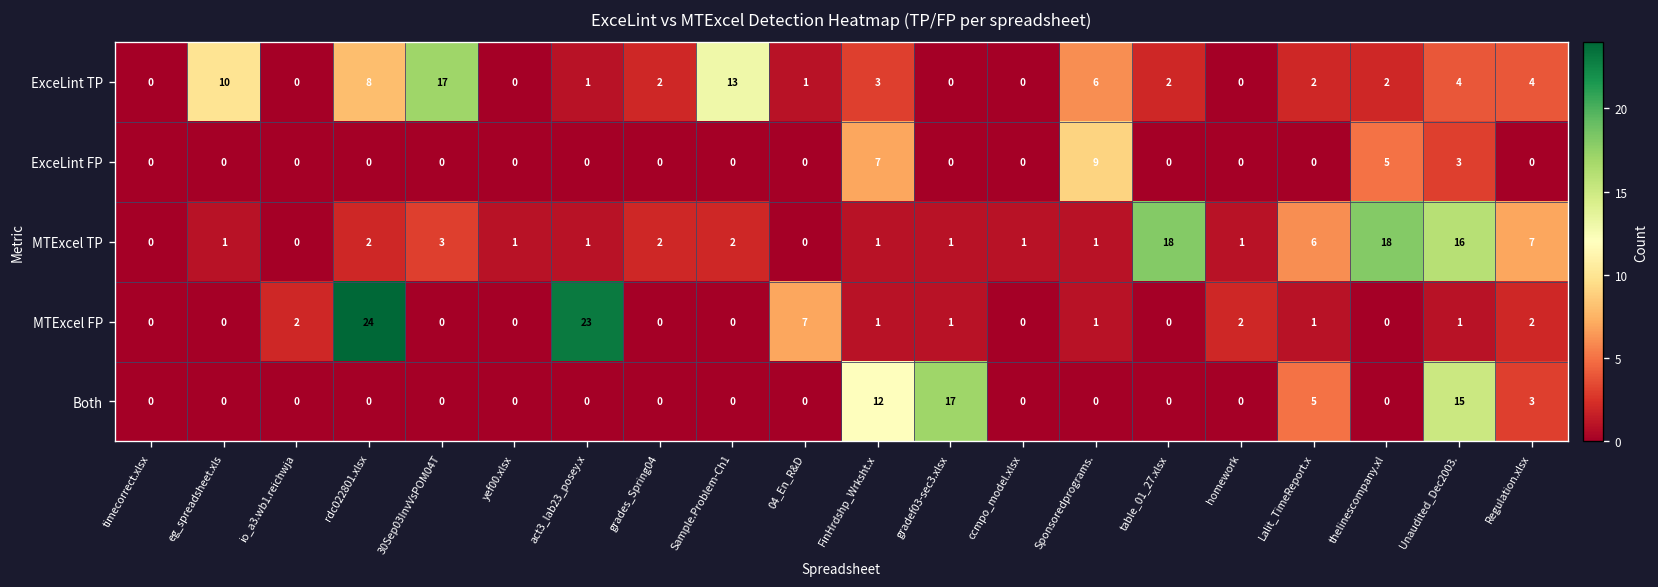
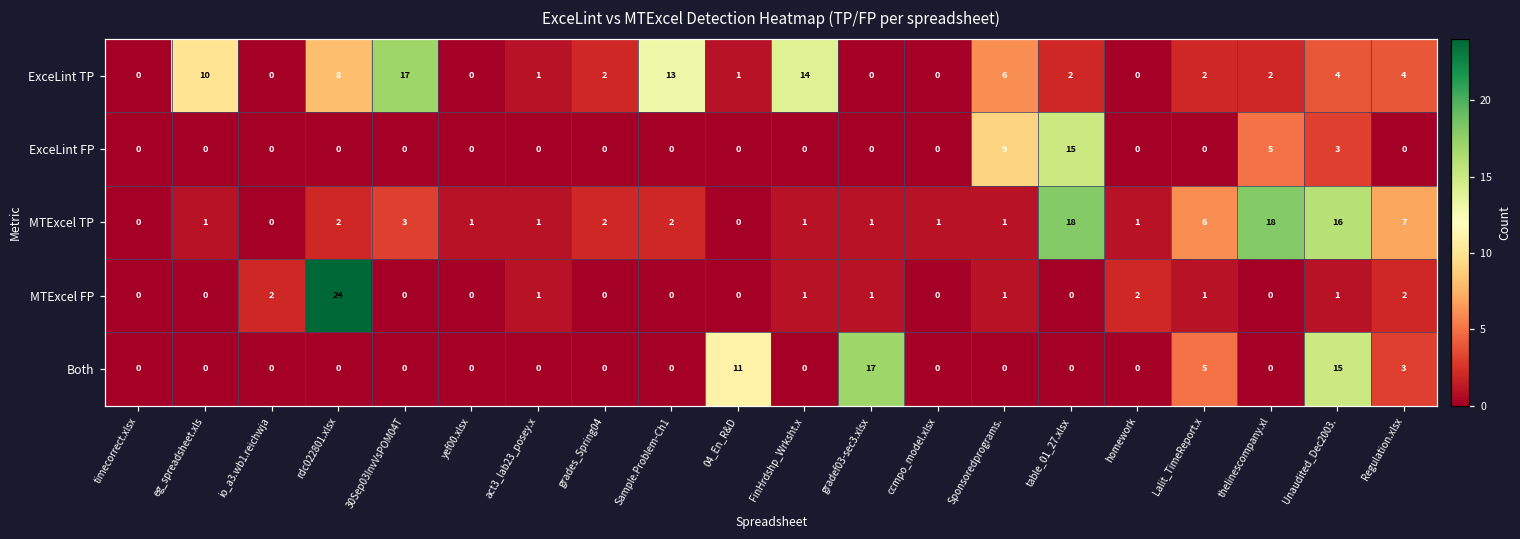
  {
    "ExceLint TP": {
      "timecorrect.xlsx": 0,
      "eg_spreadsheet.xls": 10,
      "io_a3.wb1.reichwja": 0,
      "rdc022801.xlsx": 8,
      "30Sep03InvVsPOM04T": 17,
      "yef00.xlsx": 0,
      "act3_lab23_posey.x": 1,
      "grades_Spring04": 2,
      "Sample.Problem-Ch1": 13,
      "04_En_R&D": 1,
-     "FinHrdshp_Wrksht.x": 3,
+     "FinHrdshp_Wrksht.x": 14,
      "gradef03-sec3.xlsx": 0,
      "ccmpo_model.xlsx": 0,
      "Sponsoredprograms.": 6,
      "table_01_27.xlsx": 2,
      "homework": 0,
      "Lalit_TimeReport.x": 2,
      "thelinescompany.xl": 2,
      "Unaudited_Dec2003.": 4,
      "Regulation.xlsx": 4
    },
    "ExceLint FP": {
      "timecorrect.xlsx": 0,
      "eg_spreadsheet.xls": 0,
      "io_a3.wb1.reichwja": 0,
      "rdc022801.xlsx": 0,
      "30Sep03InvVsPOM04T": 0,
      "yef00.xlsx": 0,
      "act3_lab23_posey.x": 0,
      "grades_Spring04": 0,
      "Sample.Problem-Ch1": 0,
      "04_En_R&D": 0,
-     "FinHrdshp_Wrksht.x": 7,
+     "FinHrdshp_Wrksht.x": 0,
      "gradef03-sec3.xlsx": 0,
      "ccmpo_model.xlsx": 0,
      "Sponsoredprograms.": 9,
-     "table_01_27.xlsx": 0,
+     "table_01_27.xlsx": 15,
      "homework": 0,
      "Lalit_TimeReport.x": 0,
      "thelinescompany.xl": 5,
      "Unaudited_Dec2003.": 3,
      "Regulation.xlsx": 0
    },
    "MTExcel TP": {
      "timecorrect.xlsx": 0,
      "eg_spreadsheet.xls": 1,
      "io_a3.wb1.reichwja": 0,
      "rdc022801.xlsx": 2,
      "30Sep03InvVsPOM04T": 3,
      "yef00.xlsx": 1,
      "act3_lab23_posey.x": 1,
      "grades_Spring04": 2,
      "Sample.Problem-Ch1": 2,
      "04_En_R&D": 0,
      "FinHrdshp_Wrksht.x": 1,
      "gradef03-sec3.xlsx": 1,
      "ccmpo_model.xlsx": 1,
      "Sponsoredprograms.": 1,
      "table_01_27.xlsx": 18,
      "homework": 1,
      "Lalit_TimeReport.x": 6,
      "thelinescompany.xl": 18,
      "Unaudited_Dec2003.": 16,
      "Regulation.xlsx": 7
    },
    "MTExcel FP": {
      "timecorrect.xlsx": 0,
      "eg_spreadsheet.xls": 0,
      "io_a3.wb1.reichwja": 2,
      "rdc022801.xlsx": 24,
      "30Sep03InvVsPOM04T": 0,
      "yef00.xlsx": 0,
-     "act3_lab23_posey.x": 23,
+     "act3_lab23_posey.x": 1,
      "grades_Spring04": 0,
      "Sample.Problem-Ch1": 0,
-     "04_En_R&D": 7,
+     "04_En_R&D": 0,
      "FinHrdshp_Wrksht.x": 1,
      "gradef03-sec3.xlsx": 1,
      "ccmpo_model.xlsx": 0,
      "Sponsoredprograms.": 1,
      "table_01_27.xlsx": 0,
      "homework": 2,
      "Lalit_TimeReport.x": 1,
      "thelinescompany.xl": 0,
      "Unaudited_Dec2003.": 1,
      "Regulation.xlsx": 2
    },
    "Both": {
      "timecorrect.xlsx": 0,
      "eg_spreadsheet.xls": 0,
      "io_a3.wb1.reichwja": 0,
      "rdc022801.xlsx": 0,
      "30Sep03InvVsPOM04T": 0,
      "yef00.xlsx": 0,
      "act3_lab23_posey.x": 0,
      "grades_Spring04": 0,
      "Sample.Problem-Ch1": 0,
-     "04_En_R&D": 0,
-     "FinHrdshp_Wrksht.x": 12,
+     "04_En_R&D": 11,
+     "FinHrdshp_Wrksht.x": 0,
      "gradef03-sec3.xlsx": 17,
      "ccmpo_model.xlsx": 0,
      "Sponsoredprograms.": 0,
      "table_01_27.xlsx": 0,
      "homework": 0,
      "Lalit_TimeReport.x": 5,
      "thelinescompany.xl": 0,
      "Unaudited_Dec2003.": 15,
      "Regulation.xlsx": 3
    }
  }
